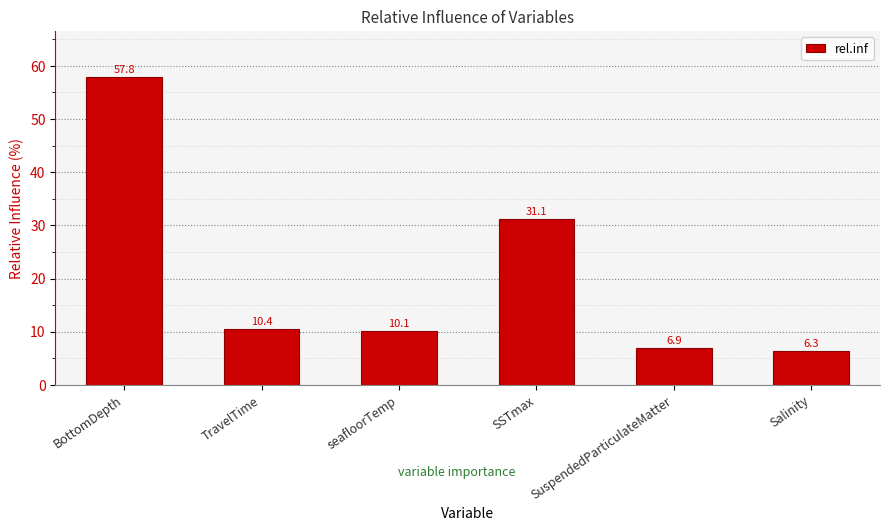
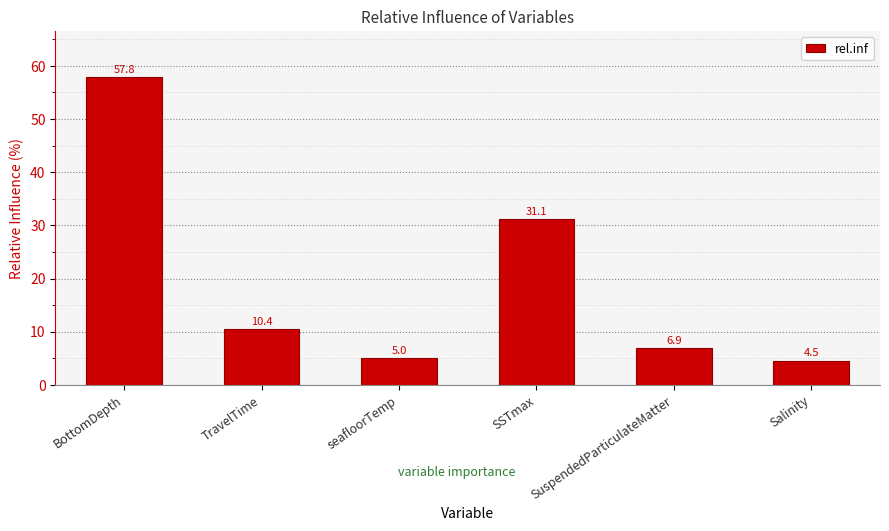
  {
    "BottomDepth": 57.8,
    "TravelTime": 10.4,
-   "seafloorTemp": 10.1,
+   "seafloorTemp": 5.0,
    "SSTmax": 31.1,
-   "Salinity": 6.3
+   "Salinity": 4.5
  }
